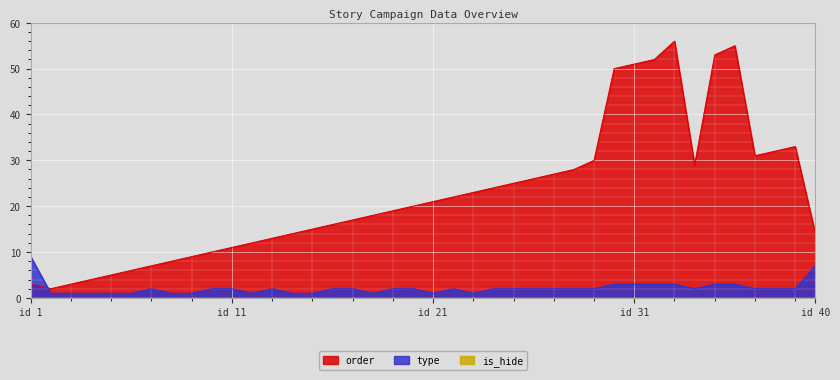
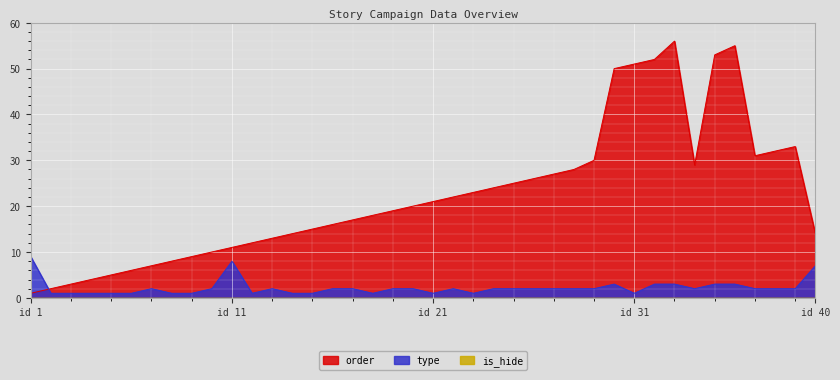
  {
    "order": {
-     "id 1": 3,
+     "id 1": 1,
      "id 11": 11,
      "id 21": 21,
      "id 31": 51,
      "id 40": 14
    },
    "type": {
      "id 1": 9,
-     "id 11": 2,
+     "id 11": 8,
      "id 21": 1,
-     "id 31": 3,
+     "id 31": 1,
      "id 40": 7
    },
    "is_hide": {
      "id 1": 0,
      "id 11": 0,
      "id 21": 0,
      "id 31": 0,
      "id 40": 0
    }
  }
